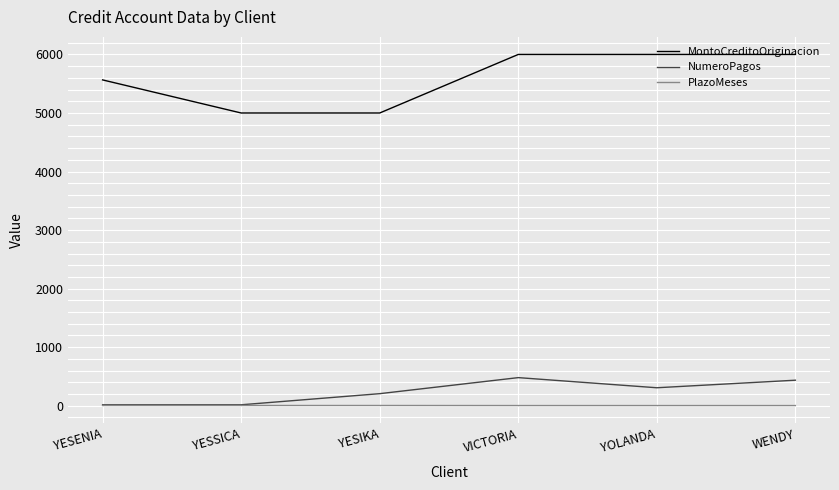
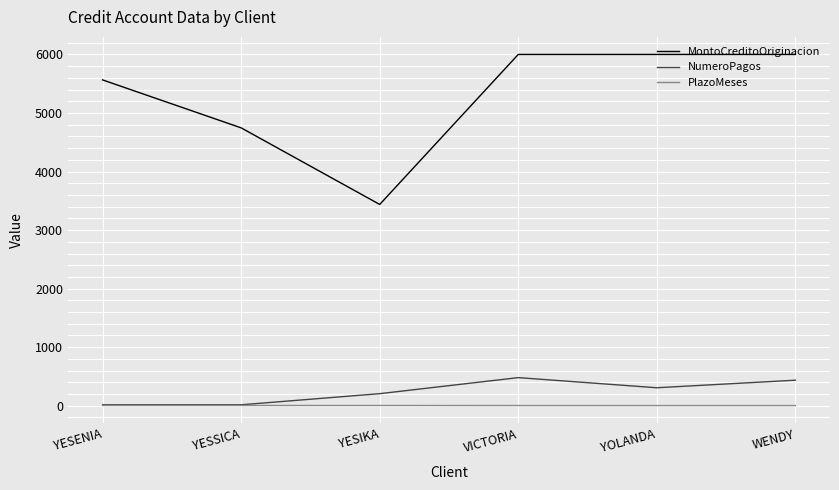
  {
    "MontoCreditoOriginacion": {
      "YESENIA": 5600,
-     "YESSICA": 5000,
-     "YESIKA": 5000,
+     "YESSICA": 4700,
+     "YESIKA": 3400,
      "VICTORIA": 6000,
      "YOLANDA": 6000,
      "WENDY": 6000
    },
    "NumeroPagos": {
      "YESIKA": 200,
      "VICTORIA": 500,
      "YOLANDA": 300,
      "WENDY": 400
    },
    "PlazoMeses": {
      "YESIKA": 0,
      "VICTORIA": 0,
      "YOLANDA": 0,
      "WENDY": 0
    }
  }
